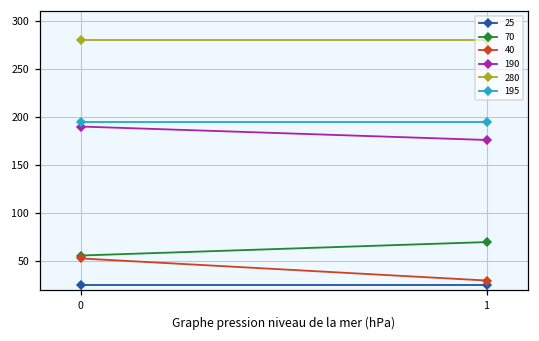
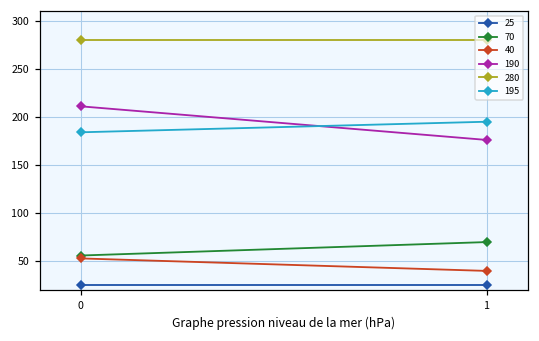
  {
    "25": {
      "0": 30,
      "1": 30
    },
    "70": {
      "0": 60,
      "1": 70
    },
    "40": {
      "0": 50,
-     "1": 30
+     "1": 40
    },
    "190": {
-     "0": 190,
+     "0": 210,
      "1": 180
    },
    "280": {
      "0": 280
    },
    "195": {
-     "0": 200,
+     "0": 180,
      "1": 200
    }
  }
